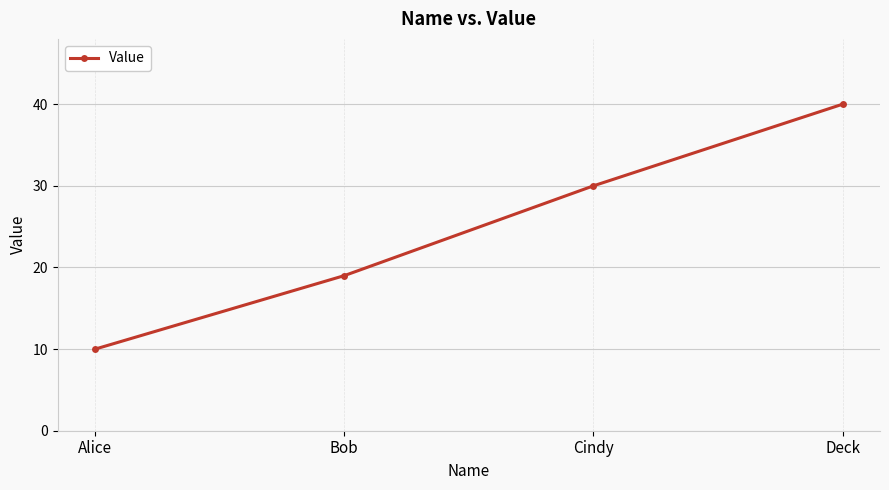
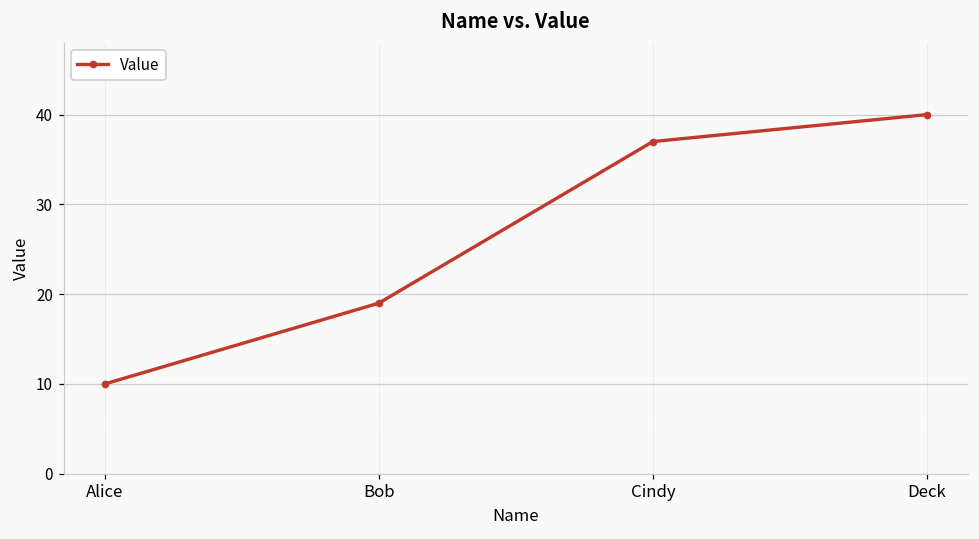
  {
    "Alice": 10,
    "Bob": 19,
-   "Cindy": 30,
+   "Cindy": 37,
    "Deck": 40
  }
